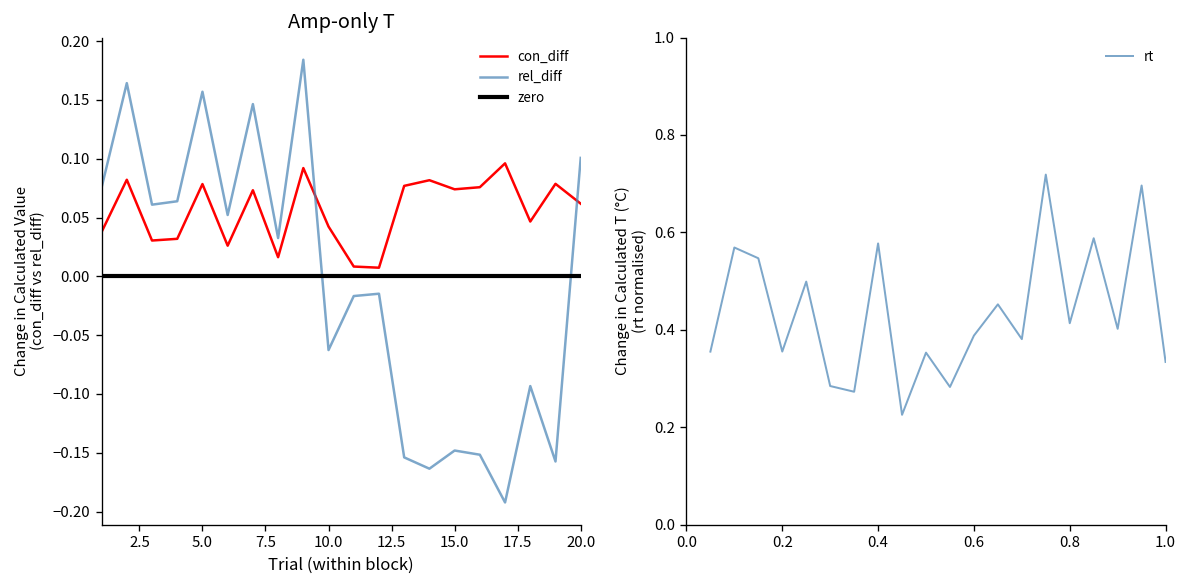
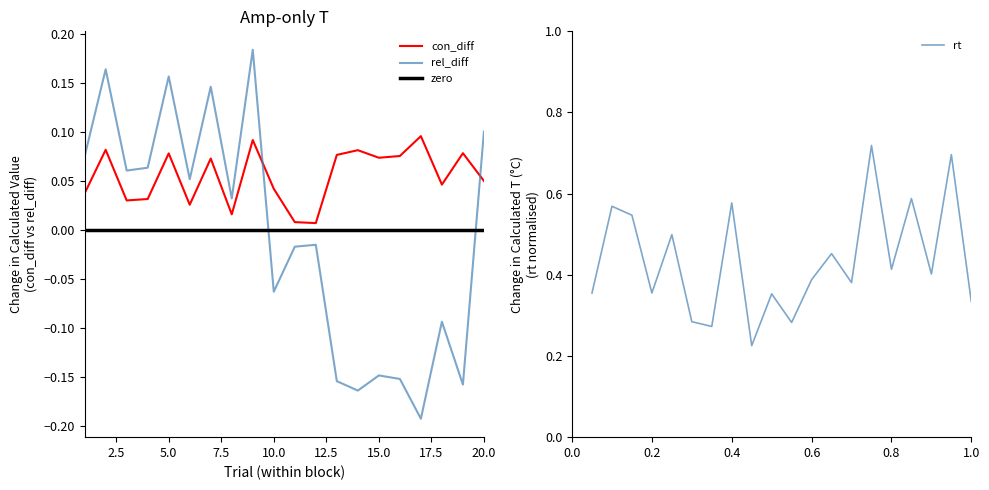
  {
    "Amp-only T": {
      "con_diff": {
        "5.0": 0.08,
        "10.0": 0.04,
        "15.0": 0.07,
-       "20.0": 0.06
+       "20.0": 0.05
      },
      "rel_diff": {
        "5.0": 0.16,
        "10.0": -0.06,
        "15.0": -0.15,
        "20.0": 0.10
      }
    }
  }
